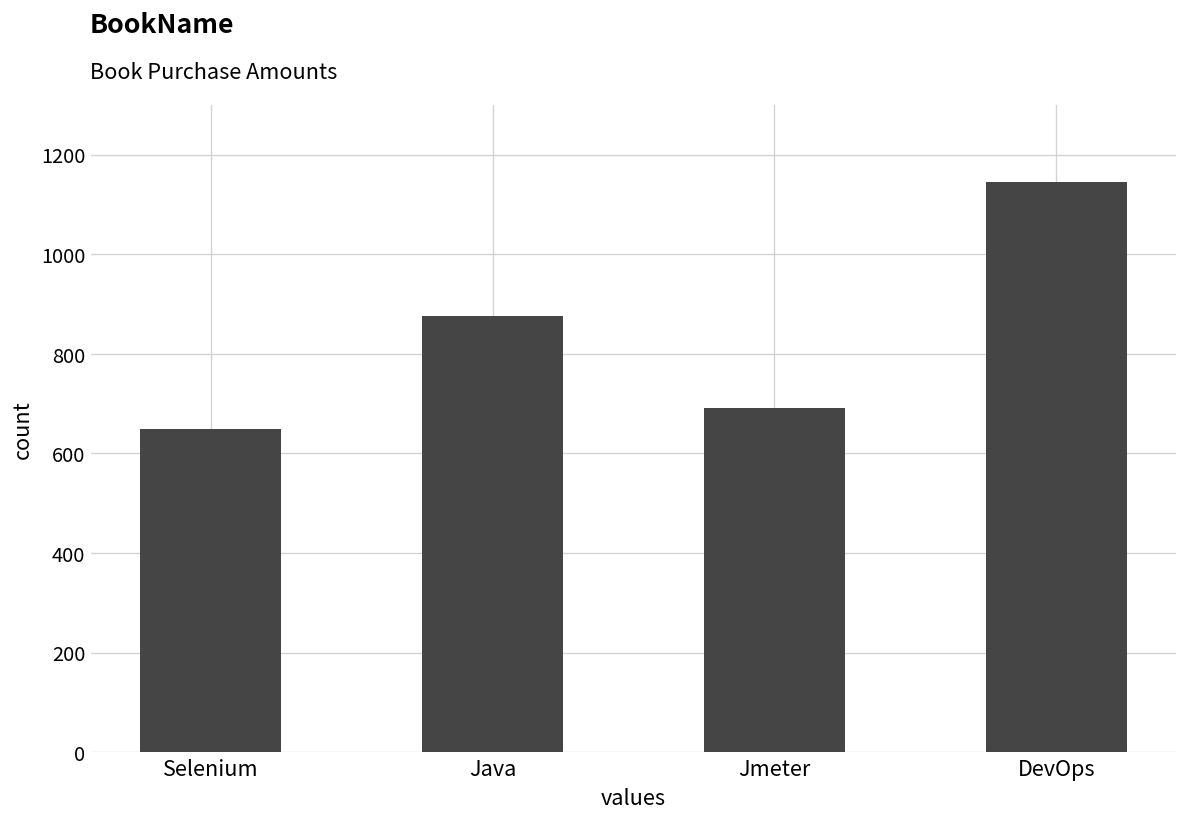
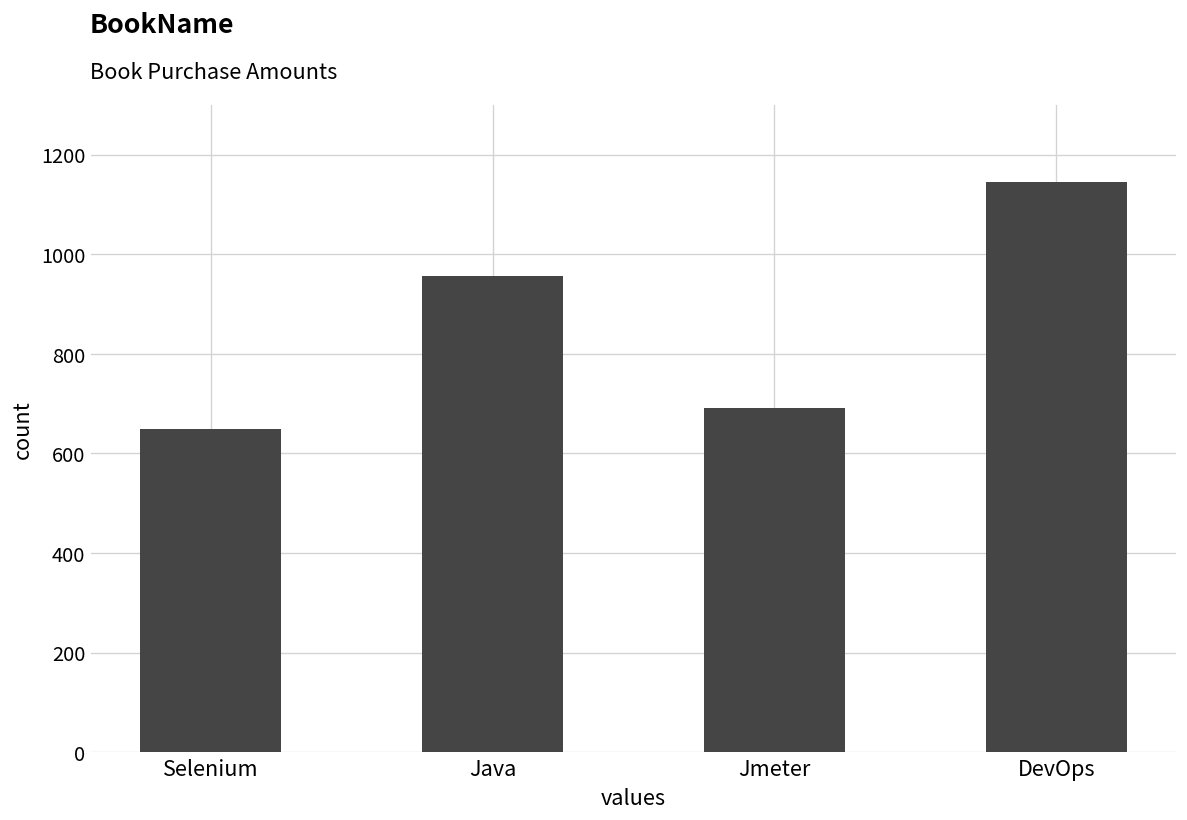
  {
    "Selenium": 650,
-   "Java": 880,
+   "Java": 960,
    "Jmeter": 690,
    "DevOps": 1150
  }
